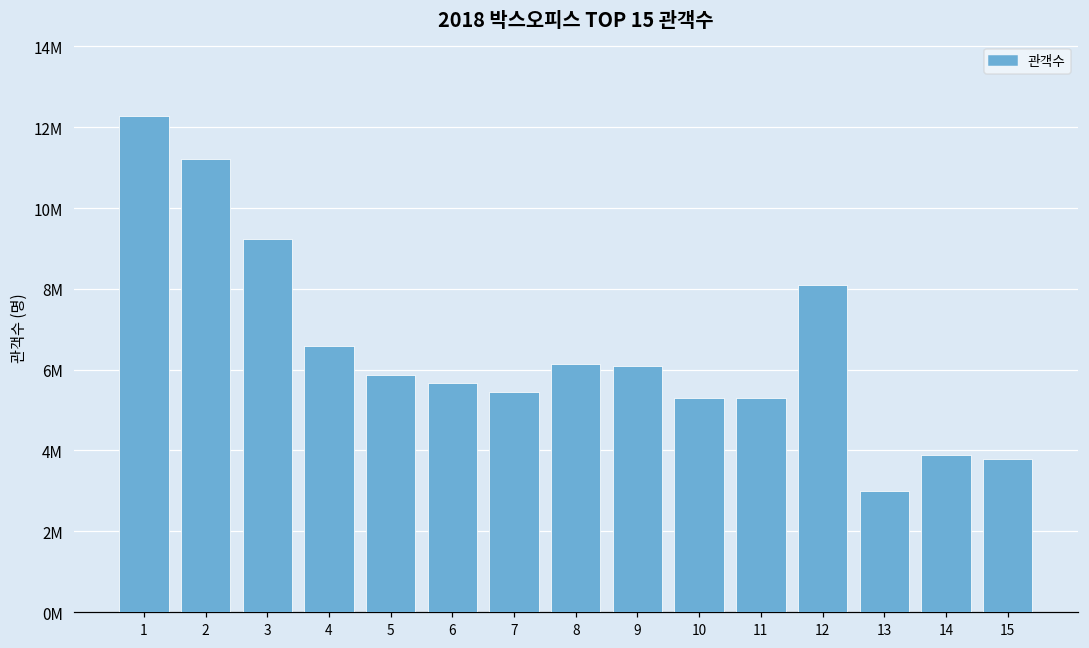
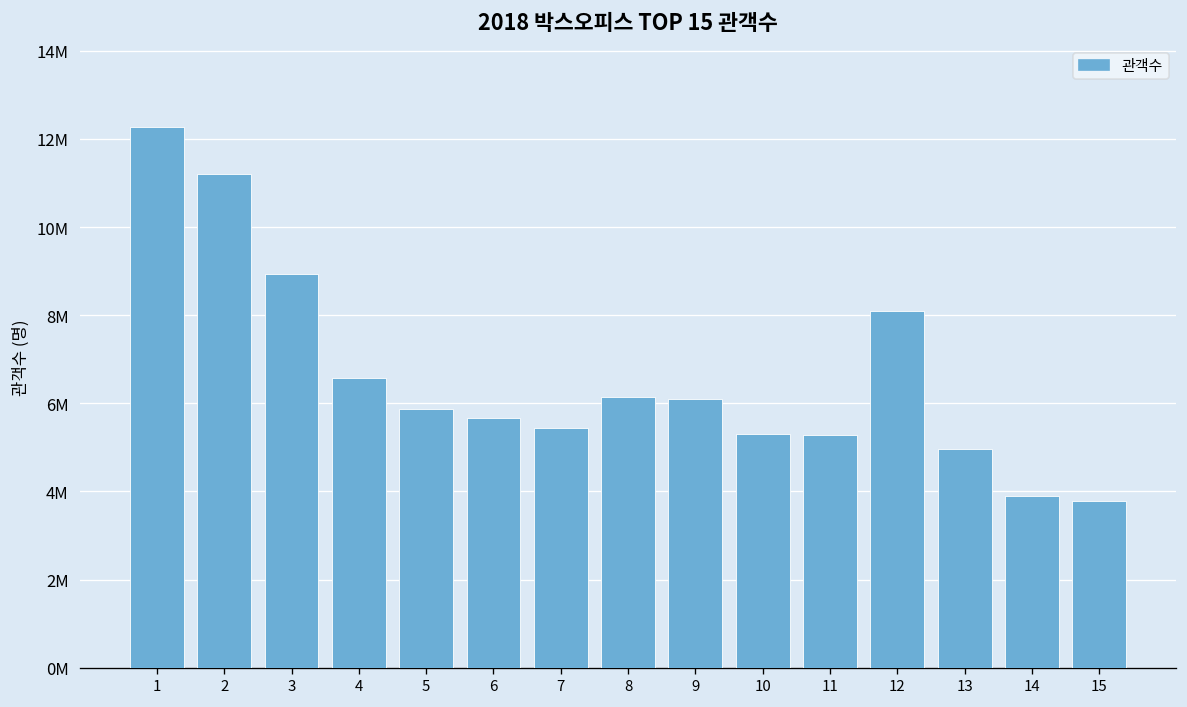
  {
    "1": 12300000,
    "2": 11200000,
-   "3": 9200000,
+   "3": 8900000,
    "4": 6600000,
    "5": 5900000,
    "6": 5700000,
    "7": 5400000,
    "8": 6200000,
    "9": 6100000,
    "10": 5300000,
    "11": 5300000,
    "12": 8100000,
-   "13": 3000000,
+   "13": 5000000,
    "14": 3900000,
    "15": 3800000
  }
